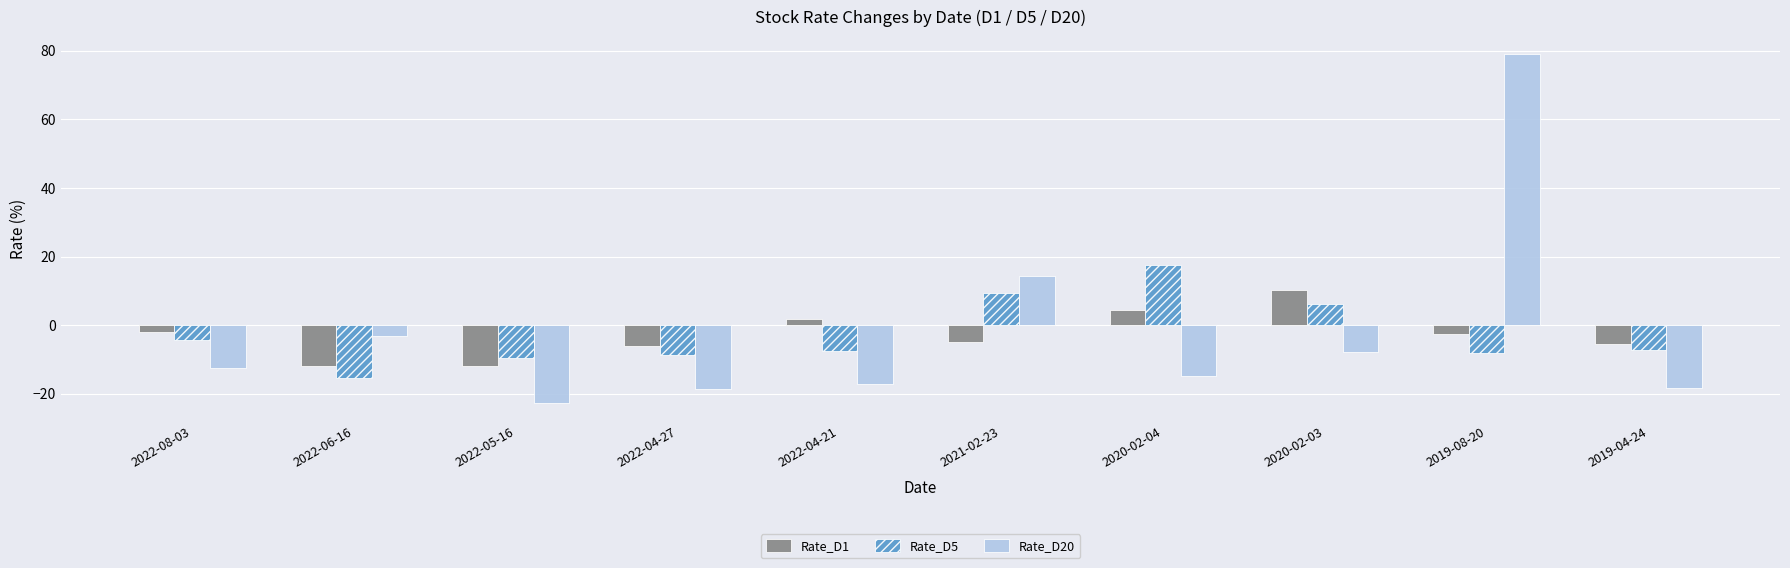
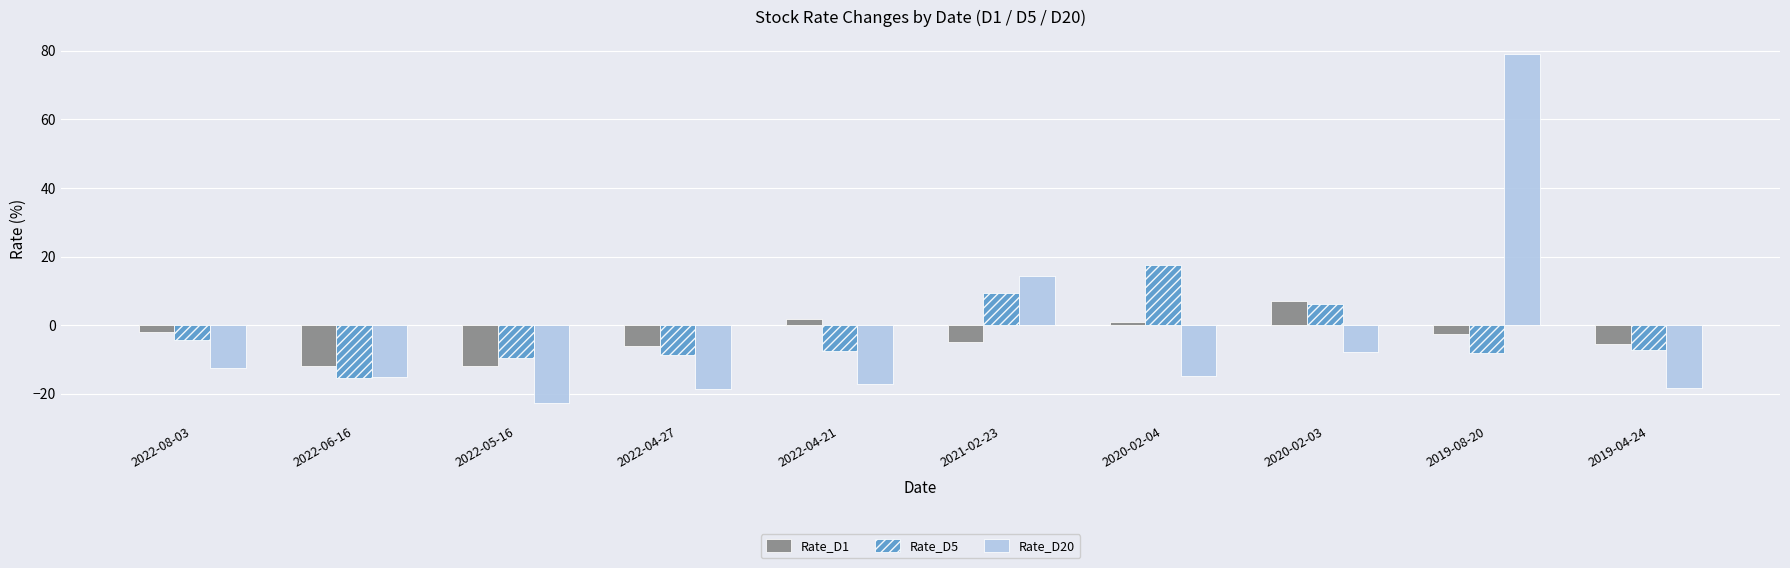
  {
    "Rate_D1": {
      "2022-08-03": -2,
      "2022-06-16": -12,
      "2022-05-16": -12,
      "2022-04-27": -6,
      "2022-04-21": 2,
      "2021-02-23": -5,
-     "2020-02-04": 4,
-     "2020-02-03": 10,
+     "2020-02-04": 1,
+     "2020-02-03": 7,
      "2019-08-20": -3,
      "2019-04-24": -6
    },
    "Rate_D5": {
      "2022-08-03": -4,
      "2022-06-16": -16,
      "2022-05-16": -10,
      "2022-04-27": -9,
      "2022-04-21": -8,
      "2021-02-23": 9,
      "2020-02-04": 18,
      "2020-02-03": 6,
      "2019-08-20": -8,
      "2019-04-24": -7
    },
    "Rate_D20": {
      "2022-08-03": -12,
-     "2022-06-16": -3,
+     "2022-06-16": -15,
      "2022-05-16": -23,
      "2022-04-27": -19,
      "2022-04-21": -17,
      "2021-02-23": 14,
      "2020-02-04": -15,
      "2020-02-03": -8,
      "2019-08-20": 79,
      "2019-04-24": -18
    }
  }
